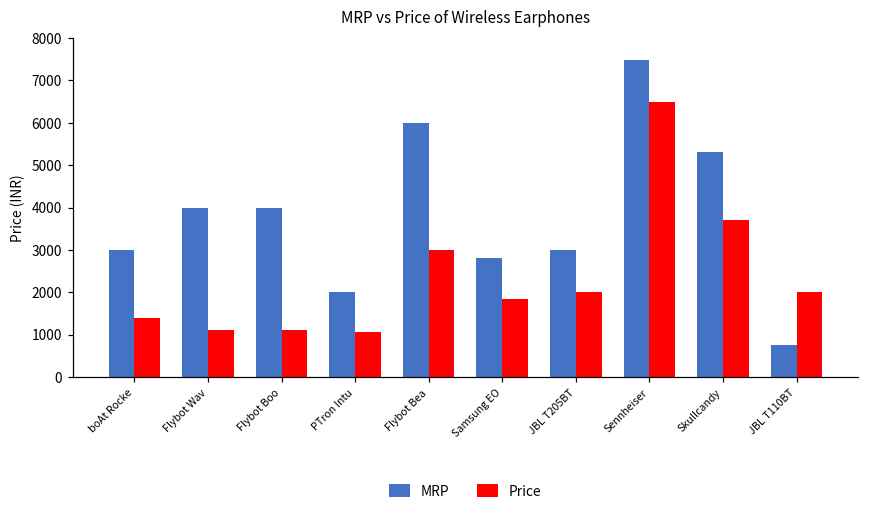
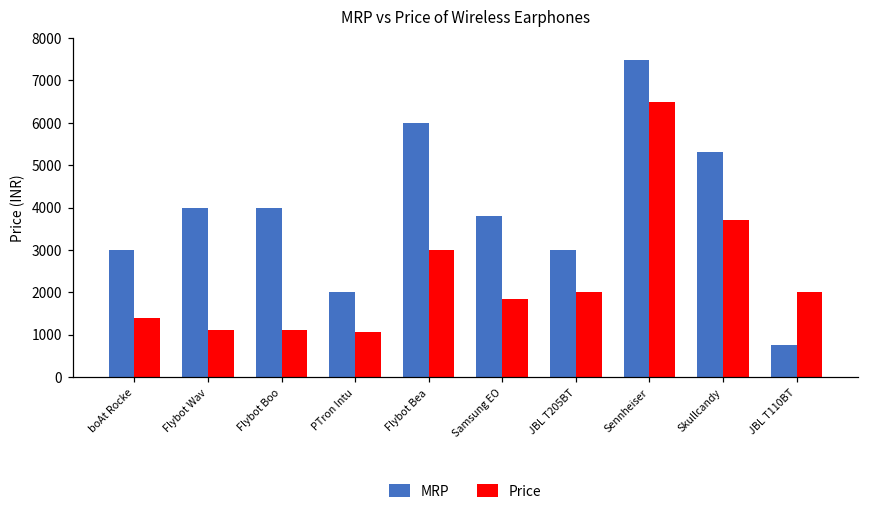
  {
    "MRP": {
      "boAt Rocke": 3000,
      "Flybot Wav": 4000,
      "Flybot Boo": 4000,
      "PTron Intu": 2000,
      "Flybot Bea": 6000,
-     "Samsung EO": 2800,
+     "Samsung EO": 3800,
      "JBL T205BT": 3000,
      "Sennheiser": 7500,
      "Skullcandy": 5300,
      "JBL T110BT": 800
    },
    "Price": {
      "boAt Rocke": 1400,
      "Flybot Wav": 1100,
      "Flybot Boo": 1100,
      "PTron Intu": 1100,
      "Flybot Bea": 3000,
      "Samsung EO": 1800,
      "JBL T205BT": 2000,
      "Sennheiser": 6500,
      "Skullcandy": 3700,
      "JBL T110BT": 2000
    }
  }
